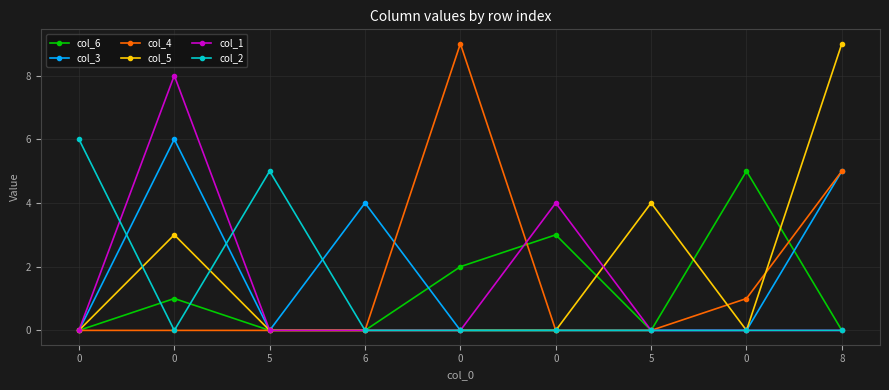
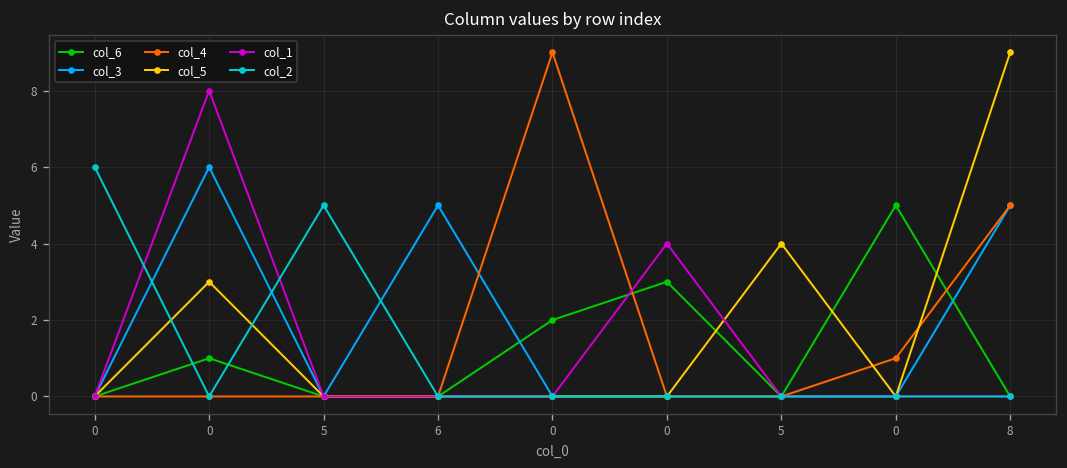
  {
    "col_3": {
-     "6": 4
+     "6": 5
    },
    "col_5": {
      "8": 9
    }
  }
